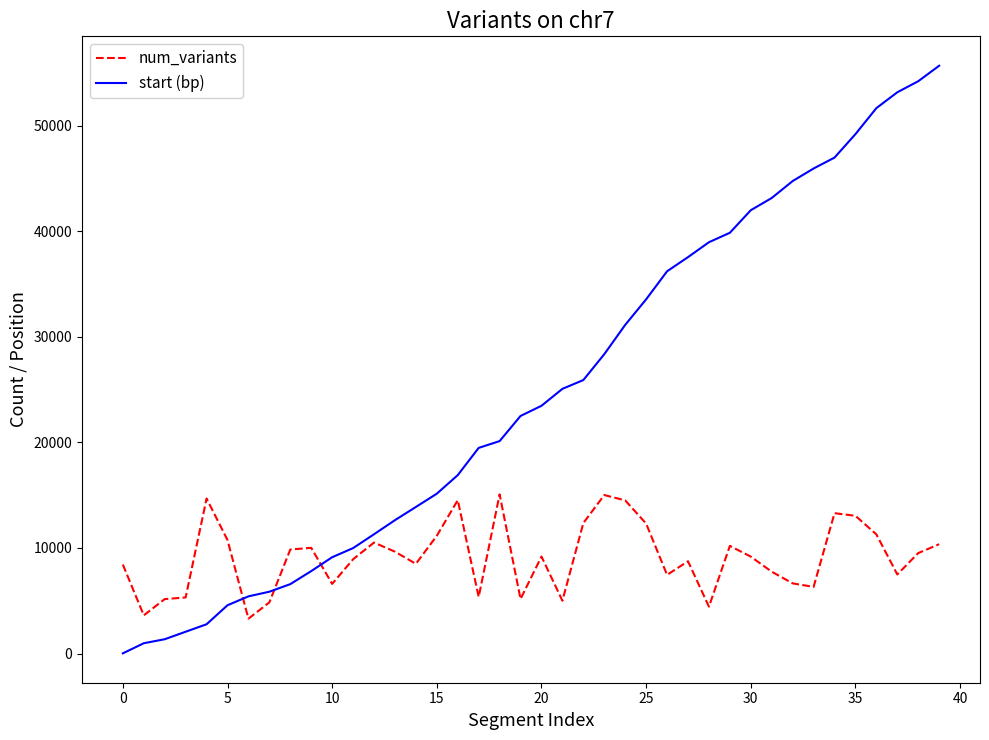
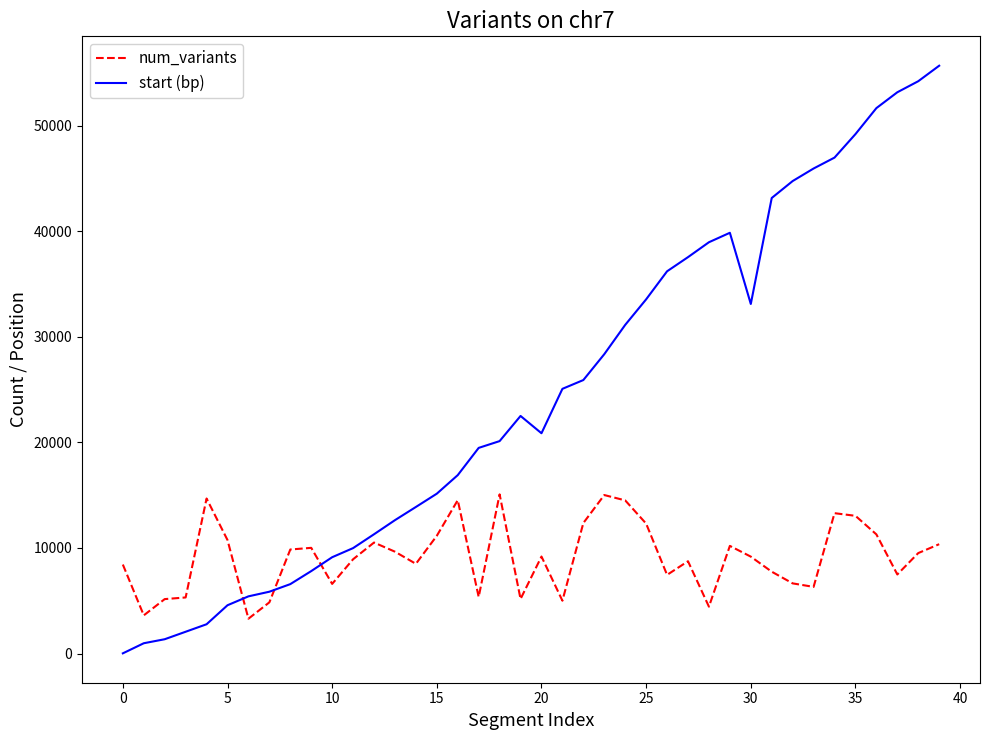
  {
    "num_variants": {
      "0": 8400,
      "5": 10800,
      "10": 6600,
      "15": 11200,
      "20": 9200,
      "25": 12300,
      "30": 9200,
      "35": 13000
    },
    "start (bp)": {
      "0": 0,
      "5": 4600,
      "10": 9100,
      "15": 15100,
-     "20": 23500,
+     "20": 20900,
      "25": 33600,
-     "30": 42000,
+     "30": 33100,
      "35": 49200
    }
  }
